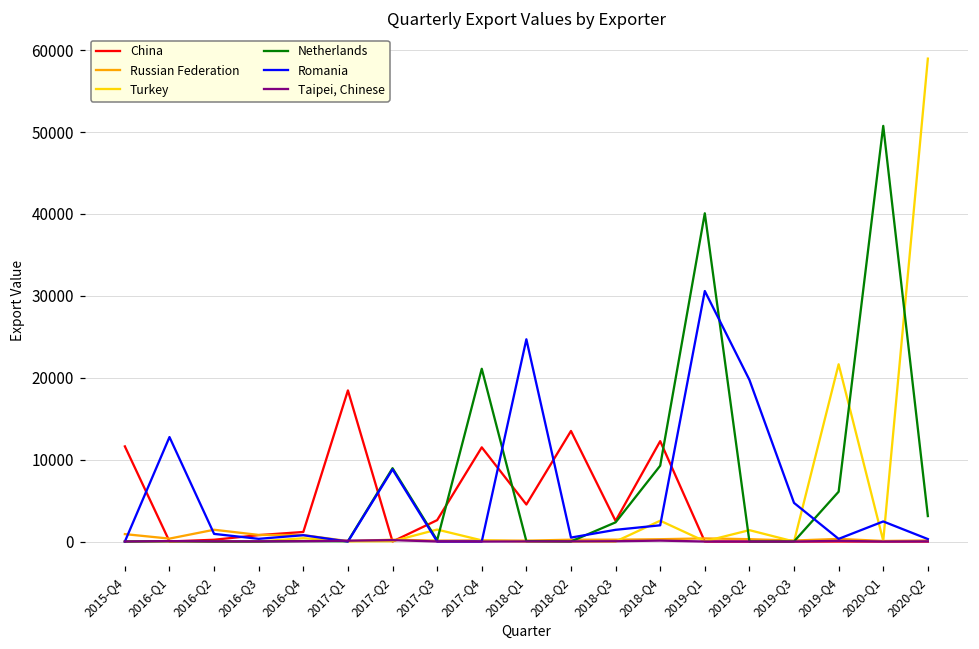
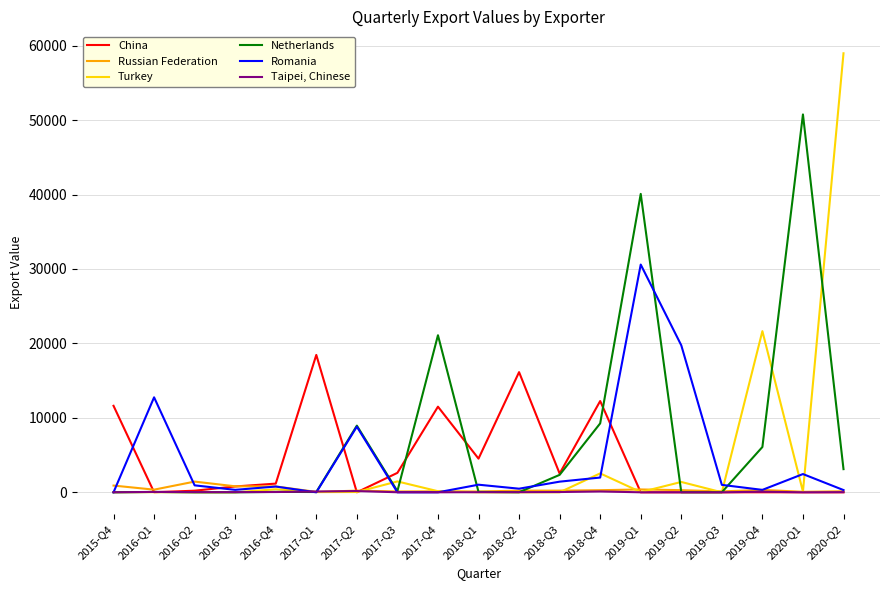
  {
    "China": {
      "2015-Q4": 12000,
      "2016-Q4": 1000,
      "2017-Q1": 18000,
      "2017-Q3": 3000,
      "2017-Q4": 12000,
      "2018-Q1": 5000,
-     "2018-Q2": 14000,
+     "2018-Q2": 16000,
      "2018-Q4": 12000
    },
    "Netherlands": {
      "2017-Q4": 21000,
      "2018-Q4": 9000,
      "2019-Q1": 40000,
      "2019-Q4": 6000,
      "2020-Q1": 51000,
      "2020-Q2": 3000
    },
    "Romania": {
      "2016-Q1": 13000,
      "2016-Q2": 1000,
-     "2018-Q1": 25000,
+     "2018-Q1": 1000,
      "2018-Q3": 1000,
      "2018-Q4": 2000,
      "2019-Q1": 31000,
      "2019-Q2": 20000,
-     "2019-Q3": 5000,
+     "2019-Q3": 1000,
      "2020-Q1": 2000
    }
  }
